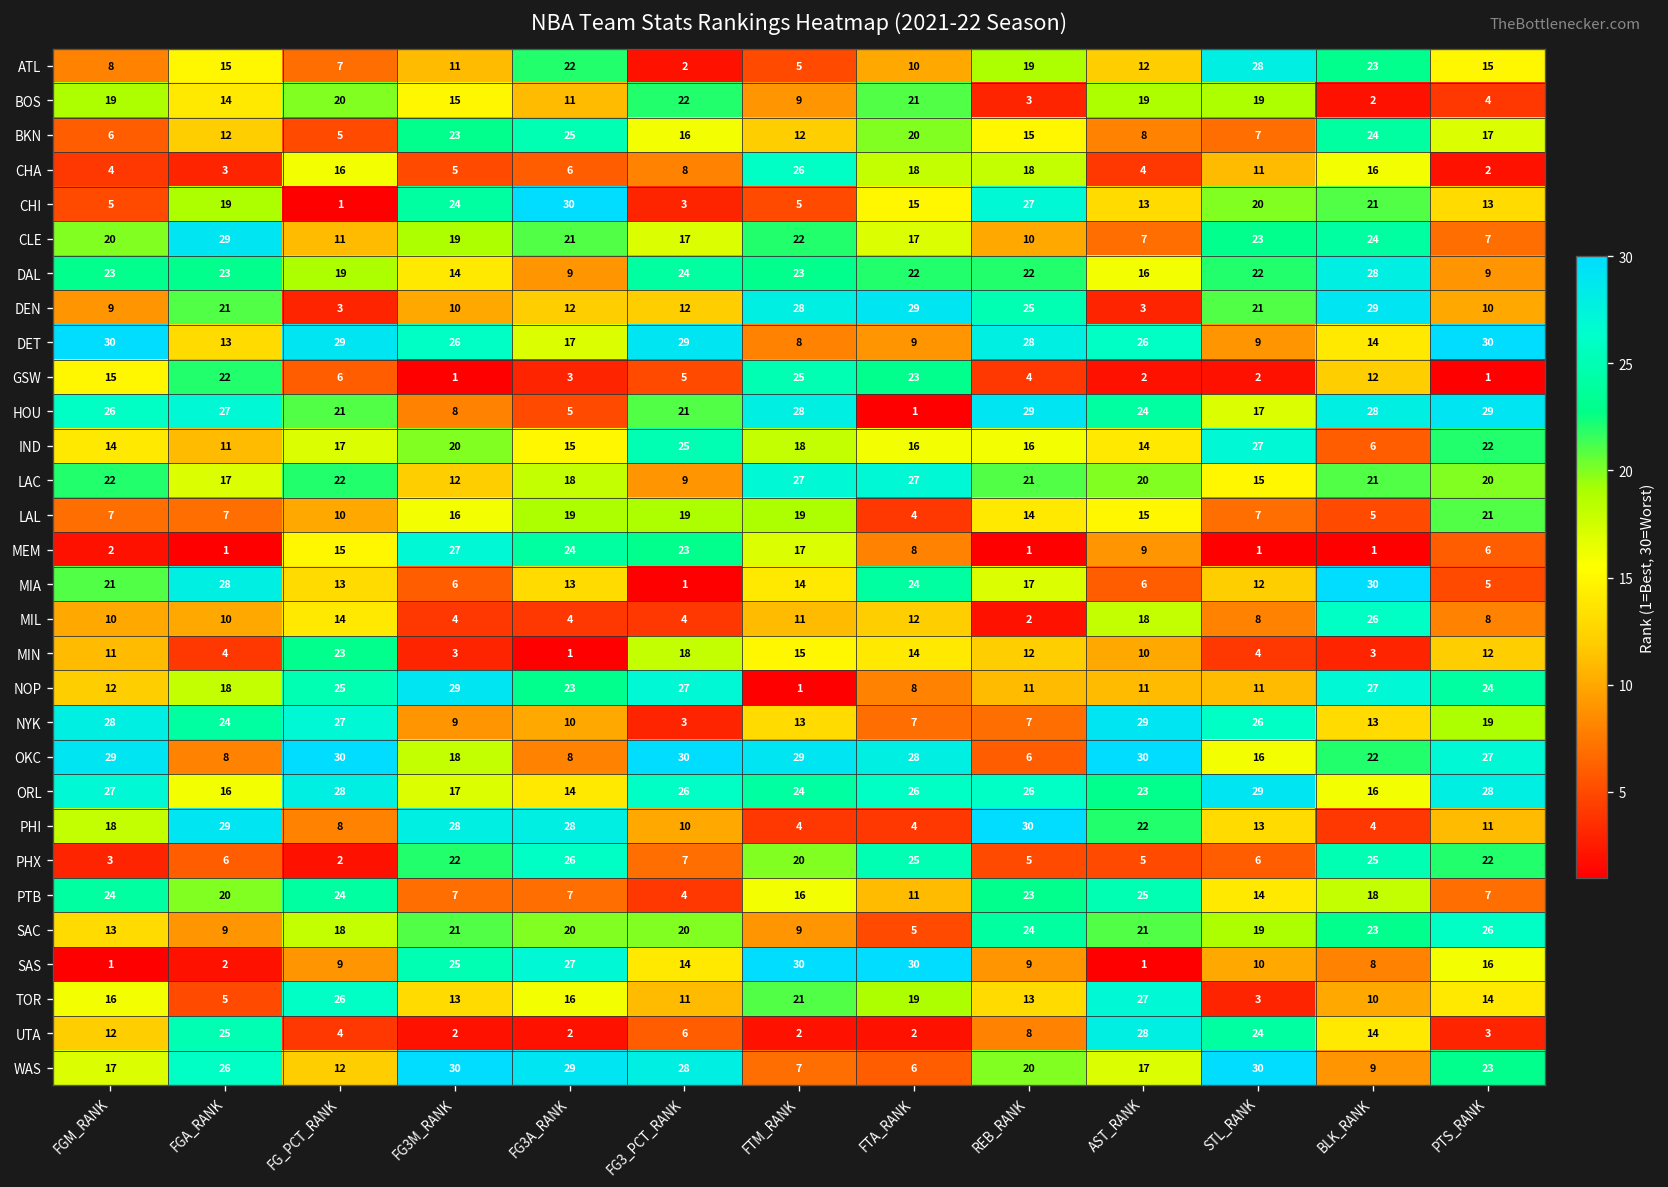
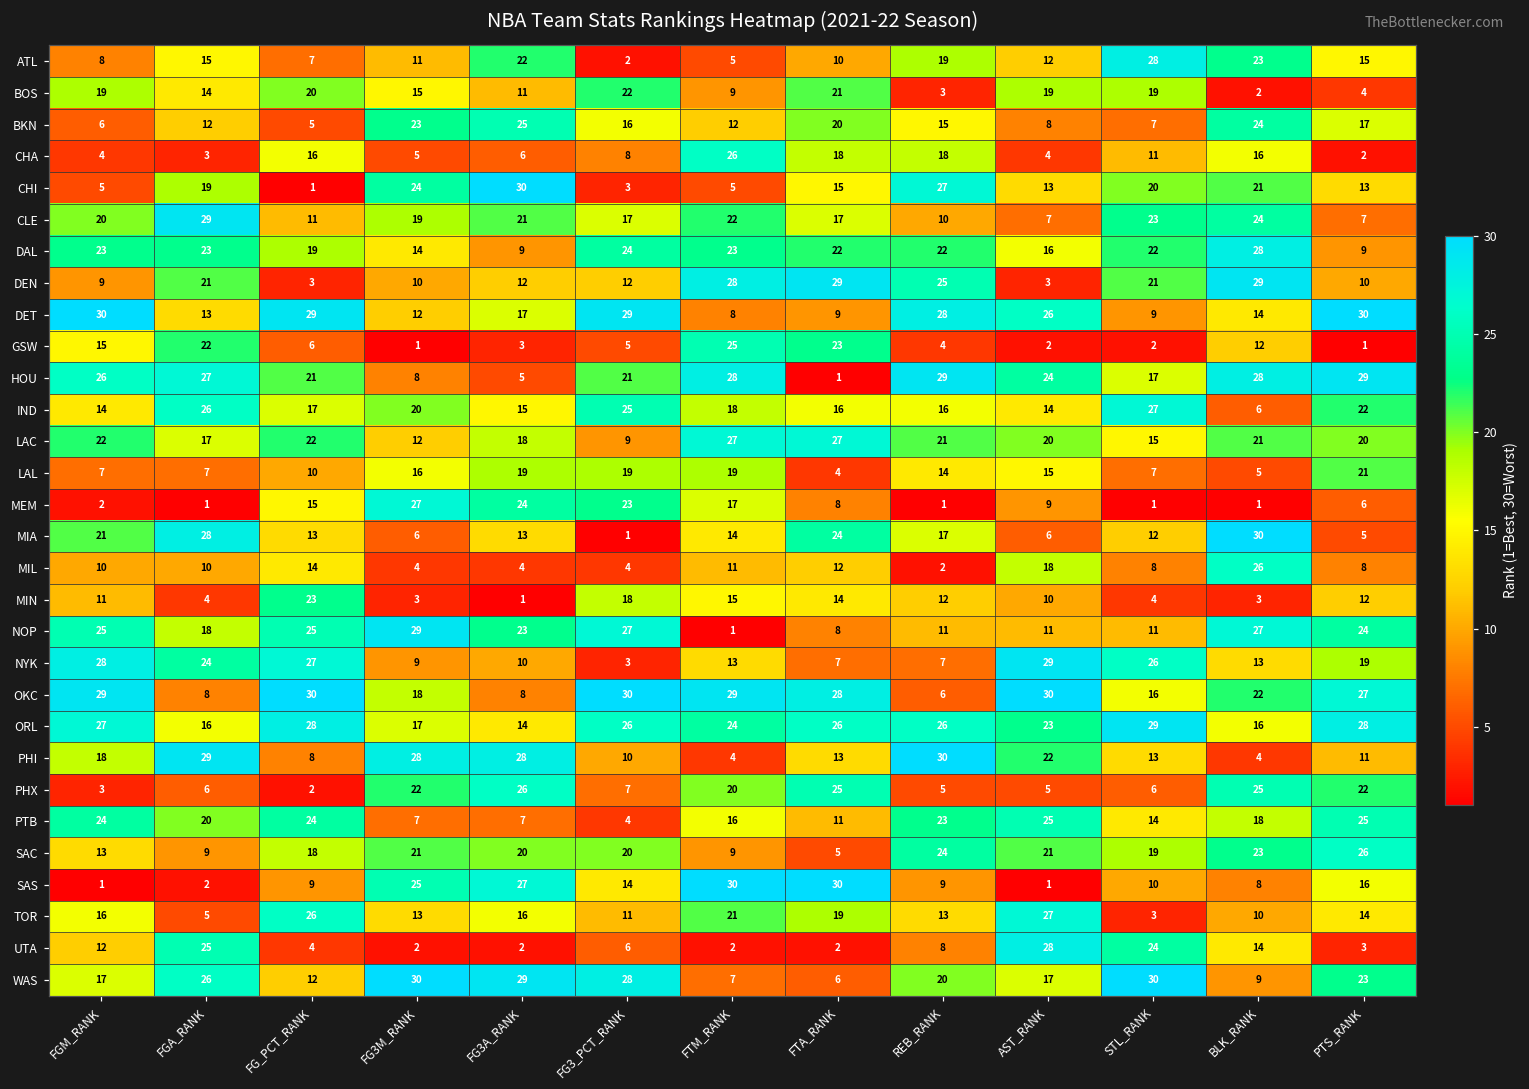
  {
    "DET": {
      "FGM_RANK": 30,
      "FGA_RANK": 13,
      "FG_PCT_RANK": 29,
-     "FG3M_RANK": 26,
+     "FG3M_RANK": 12,
      "FG3A_RANK": 17,
      "FG3_PCT_RANK": 29,
      "FTM_RANK": 8,
      "FTA_RANK": 9,
      "REB_RANK": 28,
      "AST_RANK": 26,
      "STL_RANK": 9,
      "BLK_RANK": 14,
      "PTS_RANK": 30
    },
    "IND": {
      "FGM_RANK": 14,
-     "FGA_RANK": 11,
+     "FGA_RANK": 26,
      "FG_PCT_RANK": 17,
      "FG3M_RANK": 20,
      "FG3A_RANK": 15,
      "FG3_PCT_RANK": 25,
      "FTM_RANK": 18,
      "FTA_RANK": 16,
      "REB_RANK": 16,
      "AST_RANK": 14,
      "STL_RANK": 27,
      "BLK_RANK": 6,
      "PTS_RANK": 22
    },
    "NOP": {
-     "FGM_RANK": 12,
+     "FGM_RANK": 25,
      "FGA_RANK": 18,
      "FG_PCT_RANK": 25,
      "FG3M_RANK": 29,
      "FG3A_RANK": 23,
      "FG3_PCT_RANK": 27,
      "FTM_RANK": 1,
      "FTA_RANK": 8,
      "REB_RANK": 11,
      "AST_RANK": 11,
      "STL_RANK": 11,
      "BLK_RANK": 27,
      "PTS_RANK": 24
    },
    "PHI": {
      "FGM_RANK": 18,
      "FGA_RANK": 29,
      "FG_PCT_RANK": 8,
      "FG3M_RANK": 28,
      "FG3A_RANK": 28,
      "FG3_PCT_RANK": 10,
      "FTM_RANK": 4,
-     "FTA_RANK": 4,
+     "FTA_RANK": 13,
      "REB_RANK": 30,
      "AST_RANK": 22,
      "STL_RANK": 13,
      "BLK_RANK": 4,
      "PTS_RANK": 11
    },
    "PTB": {
      "FGM_RANK": 24,
      "FGA_RANK": 20,
      "FG_PCT_RANK": 24,
      "FG3M_RANK": 7,
      "FG3A_RANK": 7,
      "FG3_PCT_RANK": 4,
      "FTM_RANK": 16,
      "FTA_RANK": 11,
      "REB_RANK": 23,
      "AST_RANK": 25,
      "STL_RANK": 14,
      "BLK_RANK": 18,
-     "PTS_RANK": 7
+     "PTS_RANK": 25
    }
  }
